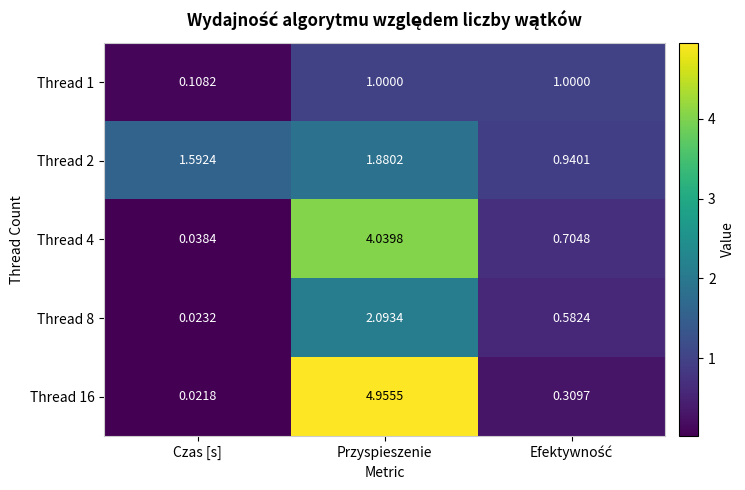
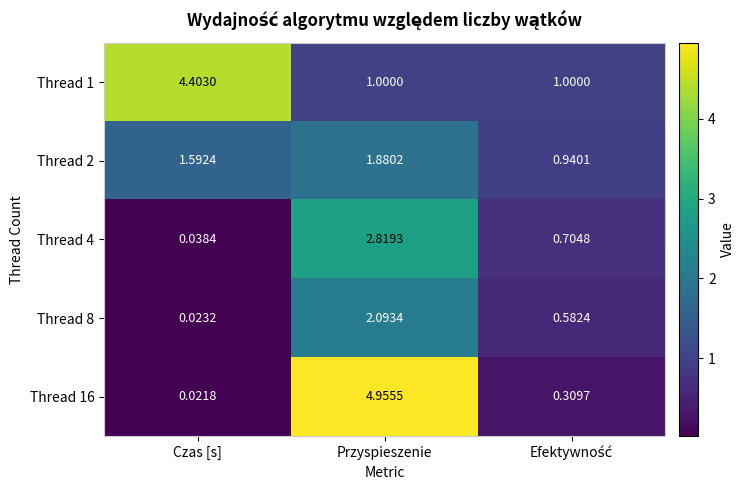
  {
    "Thread 1": {
-     "Czas [s]": 0.1082,
+     "Czas [s]": 4.4030,
      "Przyspieszenie": 1.0000,
      "Efektywność": 1.0000
    },
    "Thread 2": {
      "Czas [s]": 1.5924,
      "Przyspieszenie": 1.8802,
      "Efektywność": 0.9401
    },
    "Thread 4": {
      "Czas [s]": 0.0384,
-     "Przyspieszenie": 4.0398,
+     "Przyspieszenie": 2.8193,
      "Efektywność": 0.7048
    },
    "Thread 8": {
      "Czas [s]": 0.0232,
      "Przyspieszenie": 2.0934,
      "Efektywność": 0.5824
    },
    "Thread 16": {
      "Czas [s]": 0.0218,
      "Przyspieszenie": 4.9555,
      "Efektywność": 0.3097
    }
  }
